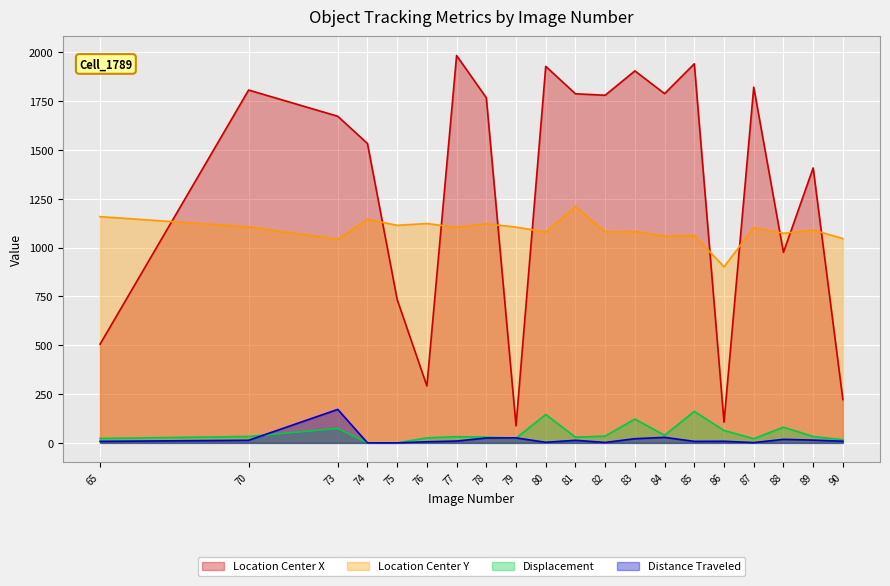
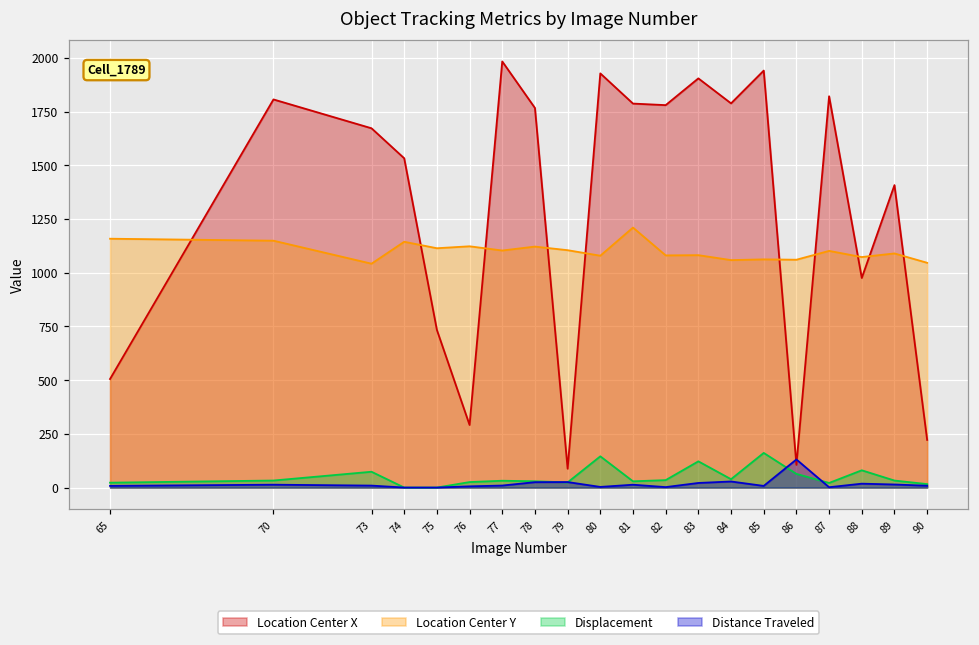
  {
    "Location Center X": {
      "65": 510,
      "70": 1810,
      "73": 1670,
      "74": 1530,
      "75": 730,
      "76": 290,
      "77": 1980,
      "78": 1770,
      "79": 90,
      "80": 1930,
      "81": 1790,
      "82": 1780,
      "83": 1900,
      "84": 1790,
      "85": 1940,
      "86": 110,
      "87": 1820,
      "88": 980,
      "89": 1410,
      "90": 220
    },
    "Location Center Y": {
      "65": 1160,
-     "70": 1110,
+     "70": 1150,
      "73": 1040,
      "74": 1140,
      "75": 1110,
      "76": 1120,
      "77": 1100,
      "78": 1120,
      "79": 1100,
      "80": 1080,
      "81": 1210,
      "82": 1080,
      "83": 1080,
      "84": 1060,
      "85": 1060,
-     "86": 900,
+     "86": 1060,
      "87": 1100,
      "88": 1070,
      "89": 1090,
      "90": 1050
    },
    "Displacement": {
      "65": 20,
      "70": 30,
      "73": 70,
      "76": 30,
      "77": 30,
      "80": 150,
      "81": 30,
      "82": 30,
      "83": 120,
      "85": 160,
      "86": 60,
      "87": 20,
      "88": 80,
      "89": 30
    },
    "Distance Traveled": {
      "65": 10,
      "70": 10,
-     "73": 170,
+     "73": 10,
      "76": 10,
      "77": 10,
      "80": 0,
      "81": 10,
      "82": 0,
      "83": 20,
      "85": 10,
-     "86": 10,
+     "86": 130,
      "87": 0,
      "88": 20,
      "89": 10
    }
  }
